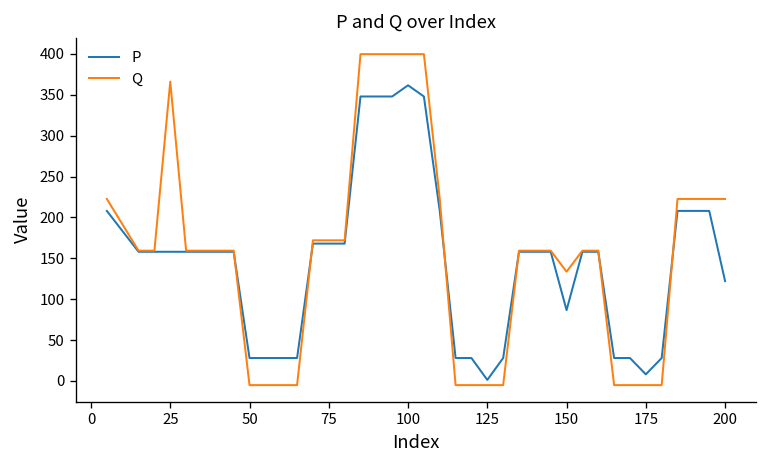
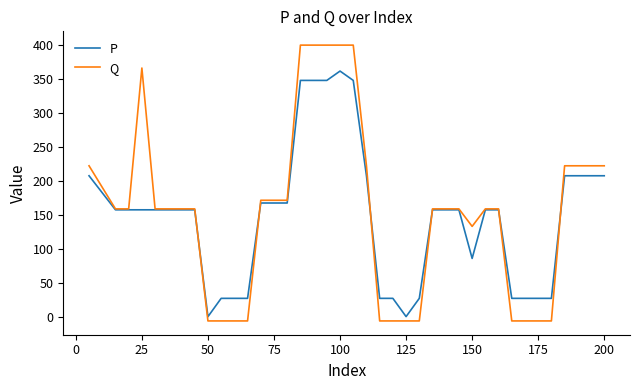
  {
    "P": {
      "25": 160,
-     "50": 30,
+     "50": 0,
      "75": 170,
      "100": 360,
      "125": 0,
      "150": 90,
-     "175": 10,
-     "200": 120
+     "175": 30,
+     "200": 210
    },
    "Q": {
      "25": 370,
      "50": -10,
      "75": 170,
      "100": 400,
      "125": -10,
      "150": 130,
      "175": -10,
      "200": 220
    }
  }
